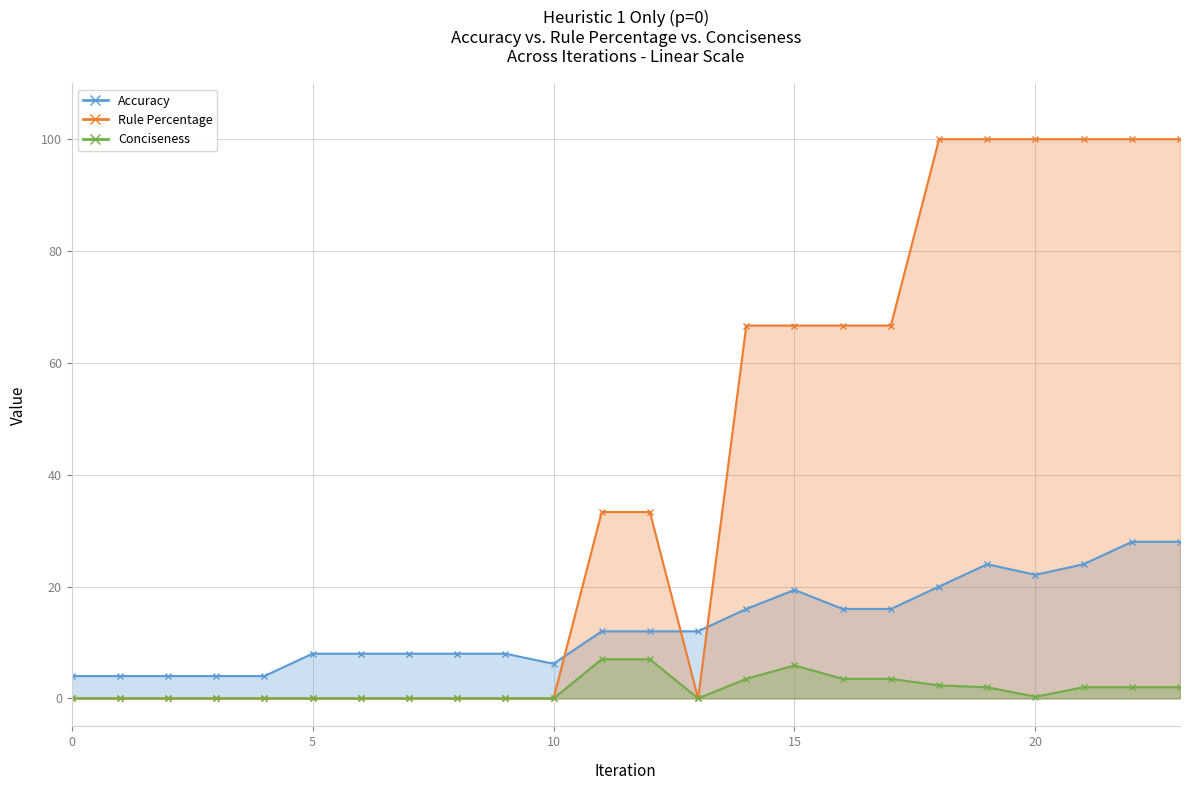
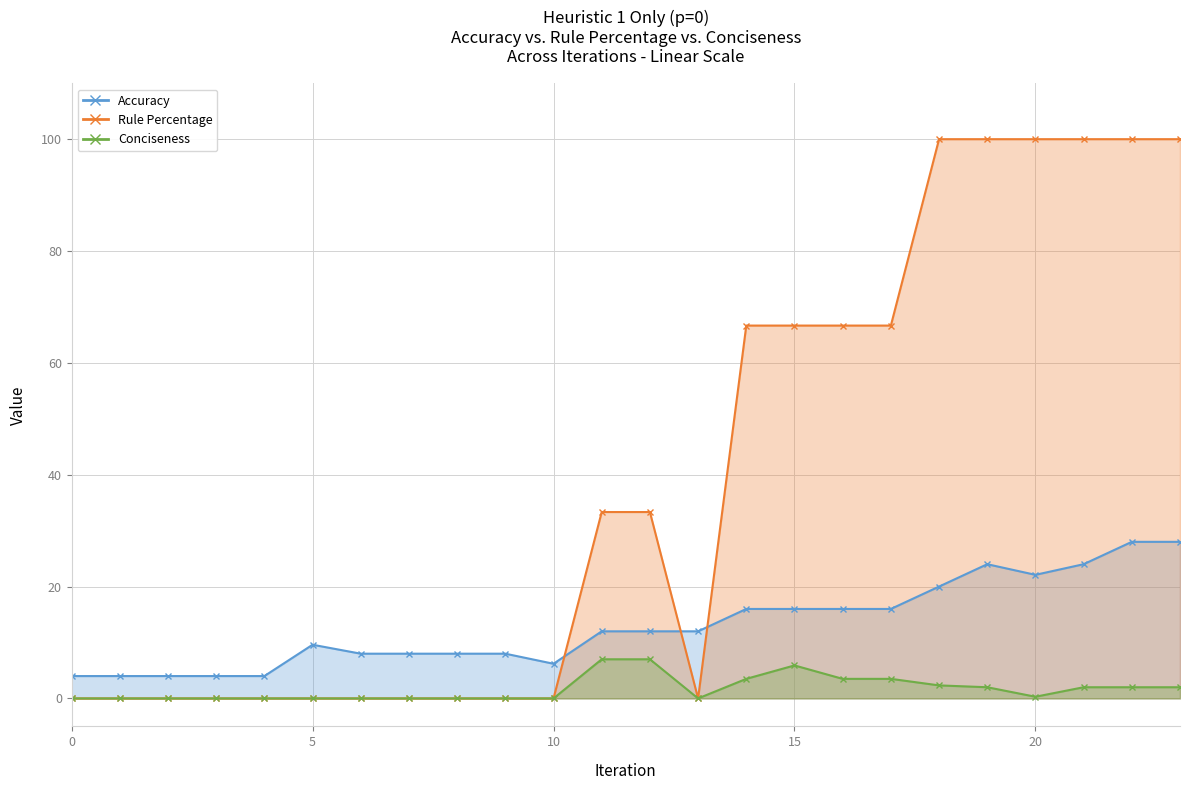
  {
    "Accuracy": {
      "0": 4,
-     "5": 8,
+     "5": 10,
      "10": 6,
-     "15": 19,
+     "15": 16,
      "20": 22
    },
    "Rule Percentage": {
      "15": 67,
      "20": 100
    },
    "Conciseness": {
      "15": 6,
      "20": 0
    }
  }
